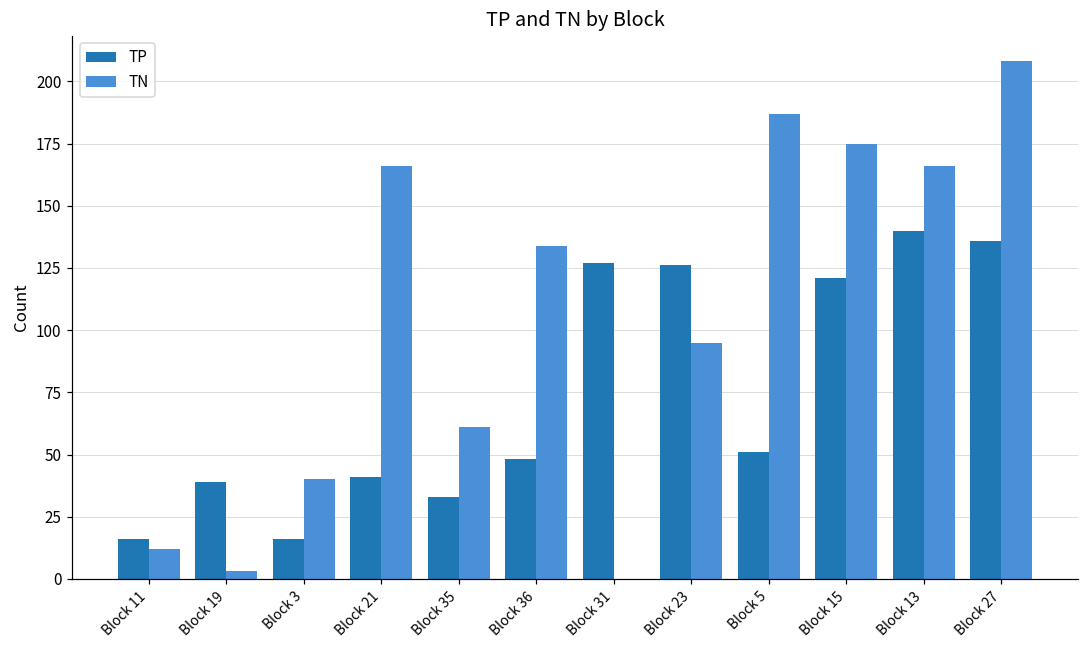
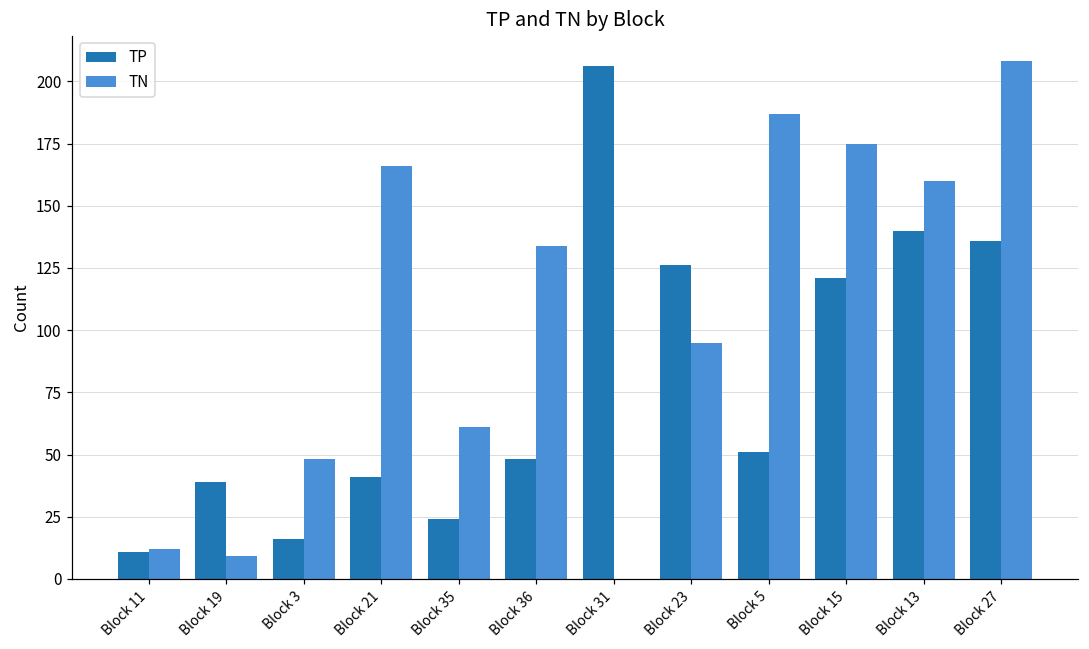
  {
    "TP": {
-     "Block 11": 16,
+     "Block 11": 11,
      "Block 19": 39,
      "Block 3": 16,
      "Block 21": 41,
-     "Block 35": 33,
+     "Block 35": 24,
      "Block 36": 48,
-     "Block 31": 127,
+     "Block 31": 206,
      "Block 23": 126,
      "Block 5": 51,
      "Block 15": 121,
      "Block 13": 140,
      "Block 27": 136
    },
    "TN": {
      "Block 11": 12,
-     "Block 19": 3,
-     "Block 3": 40,
+     "Block 19": 9,
+     "Block 3": 48,
      "Block 21": 166,
      "Block 35": 61,
      "Block 36": 134,
      "Block 31": 0,
      "Block 23": 95,
      "Block 5": 187,
      "Block 15": 175,
-     "Block 13": 166,
+     "Block 13": 160,
      "Block 27": 208
    }
  }
